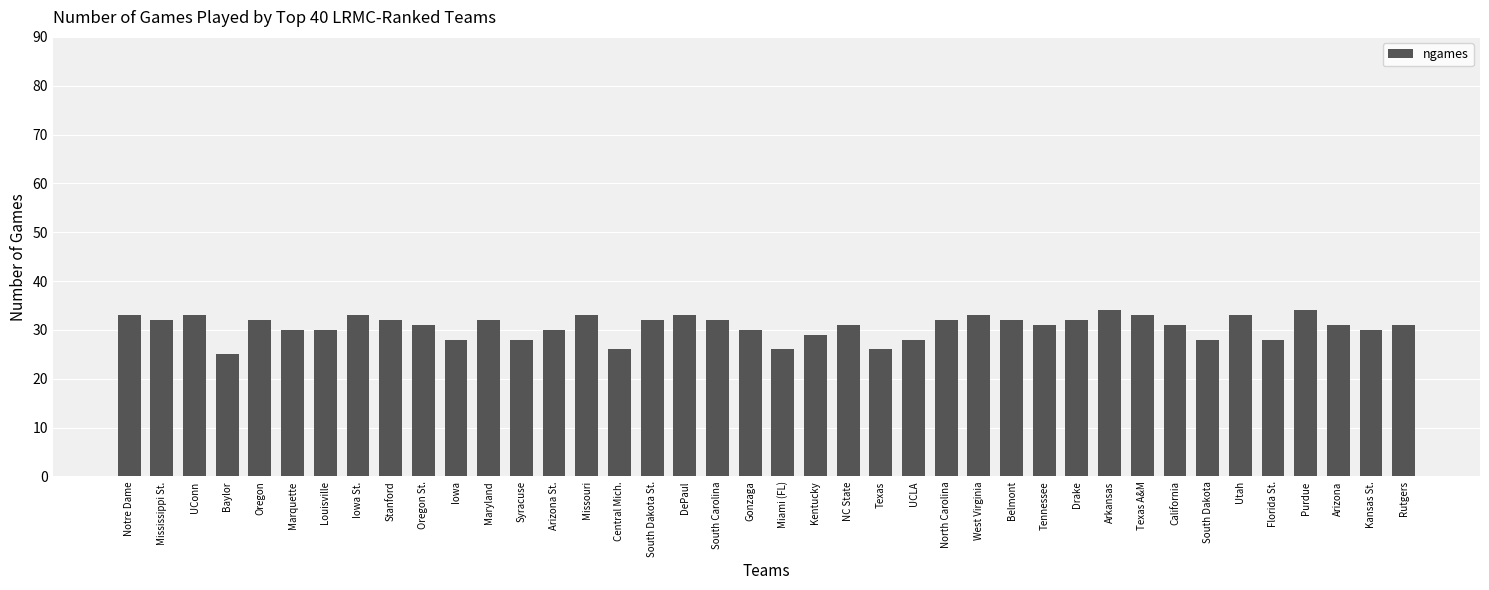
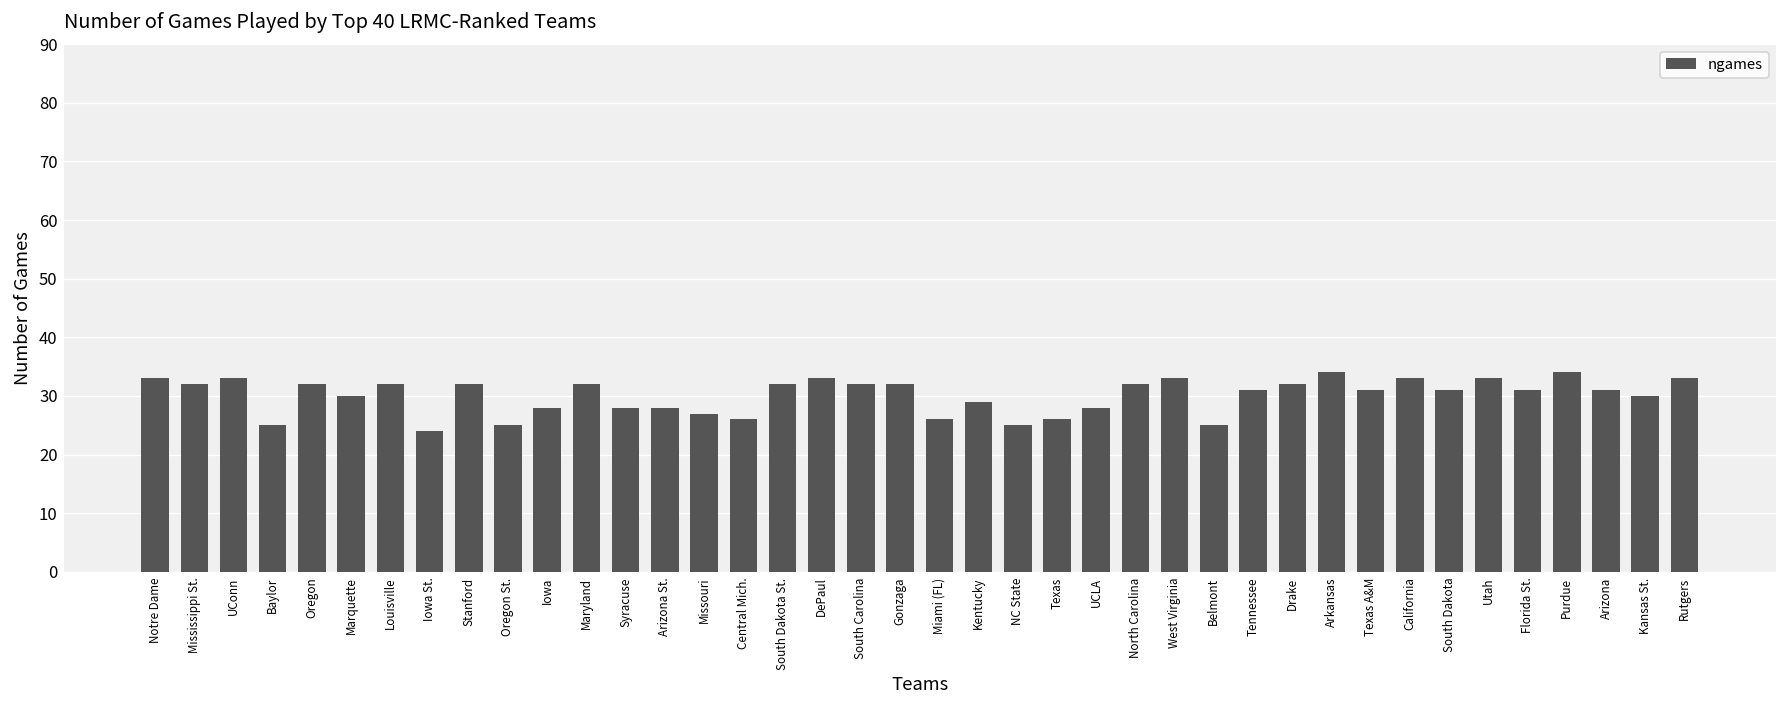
  {
    "Notre Dame": 33,
    "Mississippi St.": 32,
    "UConn": 33,
    "Baylor": 25,
    "Oregon": 32,
    "Marquette": 30,
-   "Louisville": 30,
-   "Iowa St.": 33,
+   "Louisville": 32,
+   "Iowa St.": 24,
    "Stanford": 32,
-   "Oregon St.": 31,
+   "Oregon St.": 25,
    "Iowa": 28,
    "Maryland": 32,
    "Syracuse": 28,
-   "Arizona St.": 30,
-   "Missouri": 33,
+   "Arizona St.": 28,
+   "Missouri": 27,
    "Central Mich.": 26,
    "South Dakota St.": 32,
    "DePaul": 33,
    "South Carolina": 32,
-   "Gonzaga": 30,
+   "Gonzaga": 32,
    "Miami (FL)": 26,
    "Kentucky": 29,
-   "NC State": 31,
+   "NC State": 25,
    "Texas": 26,
    "UCLA": 28,
    "North Carolina": 32,
    "West Virginia": 33,
-   "Belmont": 32,
+   "Belmont": 25,
    "Tennessee": 31,
    "Drake": 32,
    "Arkansas": 34,
-   "Texas A&M": 33,
-   "California": 31,
-   "South Dakota": 28,
+   "Texas A&M": 31,
+   "California": 33,
+   "South Dakota": 31,
    "Utah": 33,
-   "Florida St.": 28,
+   "Florida St.": 31,
    "Purdue": 34,
    "Arizona": 31,
    "Kansas St.": 30,
-   "Rutgers": 31
+   "Rutgers": 33
  }
